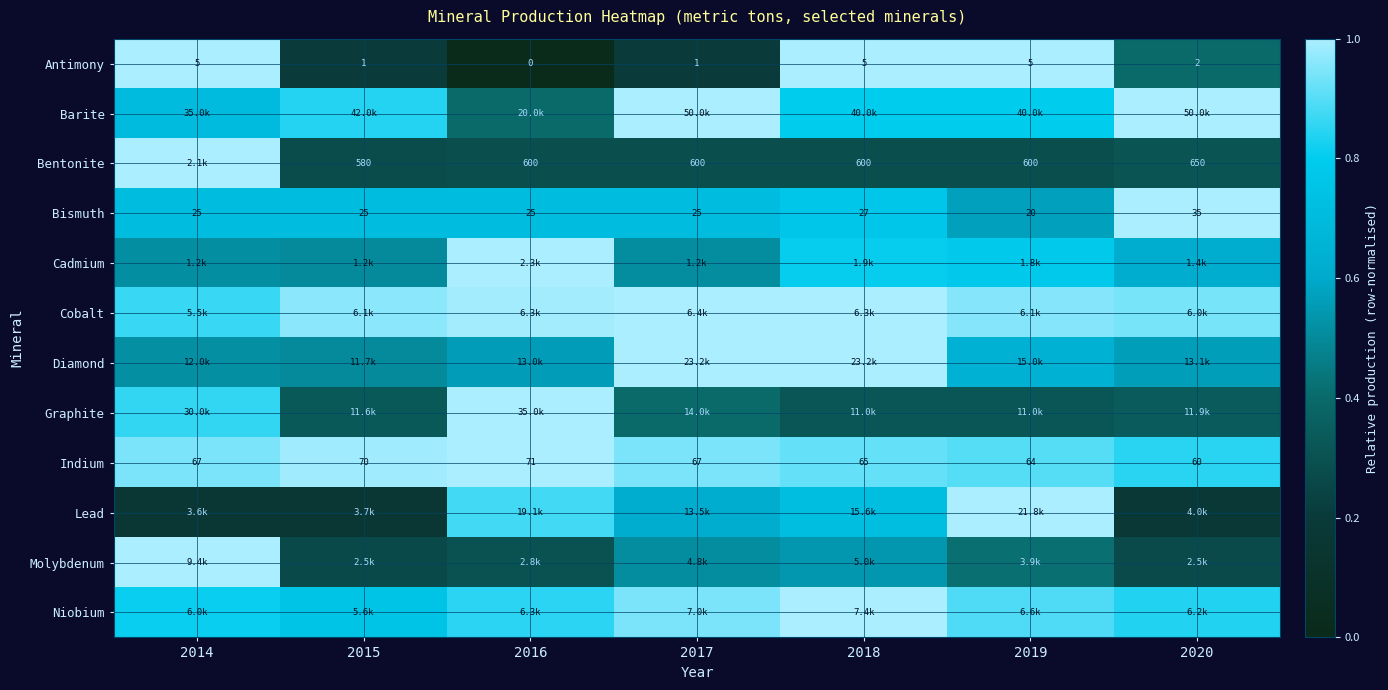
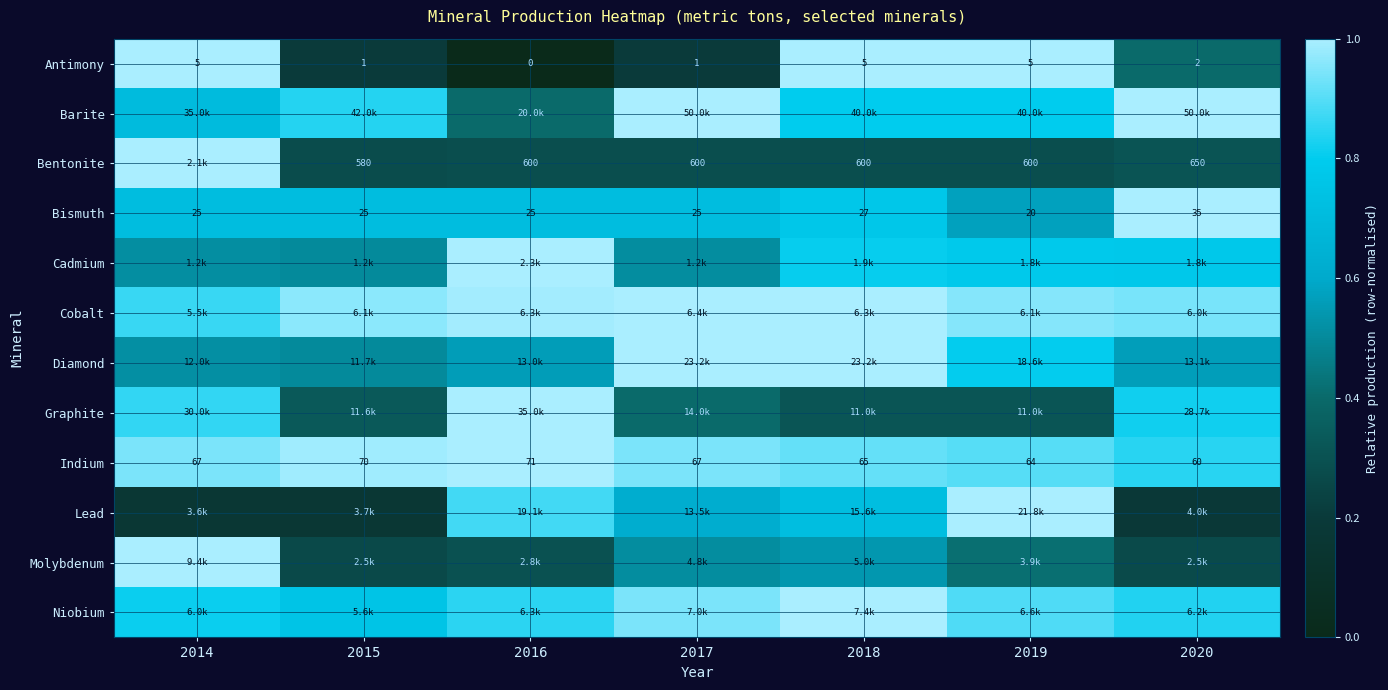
  {
    "Antimony": {
      "2014": "5",
      "2015": "1",
      "2016": "0",
      "2017": "1",
      "2018": "5",
      "2019": "5",
      "2020": "2"
    },
    "Barite": {
      "2014": "35.0k",
      "2015": "42.0k",
      "2016": "20.0k",
      "2017": "50.0k",
      "2018": "40.0k",
      "2019": "40.0k",
      "2020": "50.0k"
    },
    "Bentonite": {
      "2014": "2.1k",
      "2015": "580",
      "2016": "600",
      "2017": "600",
      "2018": "600",
      "2019": "600",
      "2020": "650"
    },
    "Bismuth": {
      "2014": "25",
      "2015": "25",
      "2016": "25",
      "2017": "25",
      "2018": "27",
      "2019": "20",
      "2020": "35"
    },
    "Cadmium": {
      "2014": "1.2k",
      "2015": "1.2k",
      "2016": "2.3k",
      "2017": "1.2k",
      "2018": "1.9k",
      "2019": "1.8k",
-     "2020": "1.4k"
+     "2020": "1.8k"
    },
    "Cobalt": {
      "2014": "5.5k",
      "2015": "6.1k",
      "2016": "6.3k",
      "2017": "6.4k",
      "2018": "6.3k",
      "2019": "6.1k",
      "2020": "6.0k"
    },
    "Diamond": {
      "2014": "12.0k",
      "2015": "11.7k",
      "2016": "13.0k",
      "2017": "23.2k",
      "2018": "23.2k",
-     "2019": "15.0k",
+     "2019": "18.6k",
      "2020": "13.1k"
    },
    "Graphite": {
      "2014": "30.0k",
      "2015": "11.6k",
      "2016": "35.0k",
      "2017": "14.0k",
      "2018": "11.0k",
      "2019": "11.0k",
-     "2020": "11.9k"
+     "2020": "28.7k"
    },
    "Indium": {
      "2014": "67",
      "2015": "70",
      "2016": "71",
      "2017": "67",
      "2018": "65",
      "2019": "64",
      "2020": "60"
    },
    "Lead": {
      "2014": "3.6k",
      "2015": "3.7k",
      "2016": "19.1k",
      "2017": "13.5k",
      "2018": "15.6k",
      "2019": "21.8k",
      "2020": "4.0k"
    },
    "Molybdenum": {
      "2014": "9.4k",
      "2015": "2.5k",
      "2016": "2.8k",
      "2017": "4.8k",
      "2018": "5.0k",
      "2019": "3.9k",
      "2020": "2.5k"
    },
    "Niobium": {
      "2014": "6.0k",
      "2015": "5.6k",
      "2016": "6.3k",
      "2017": "7.0k",
      "2018": "7.4k",
      "2019": "6.6k",
      "2020": "6.2k"
    }
  }
